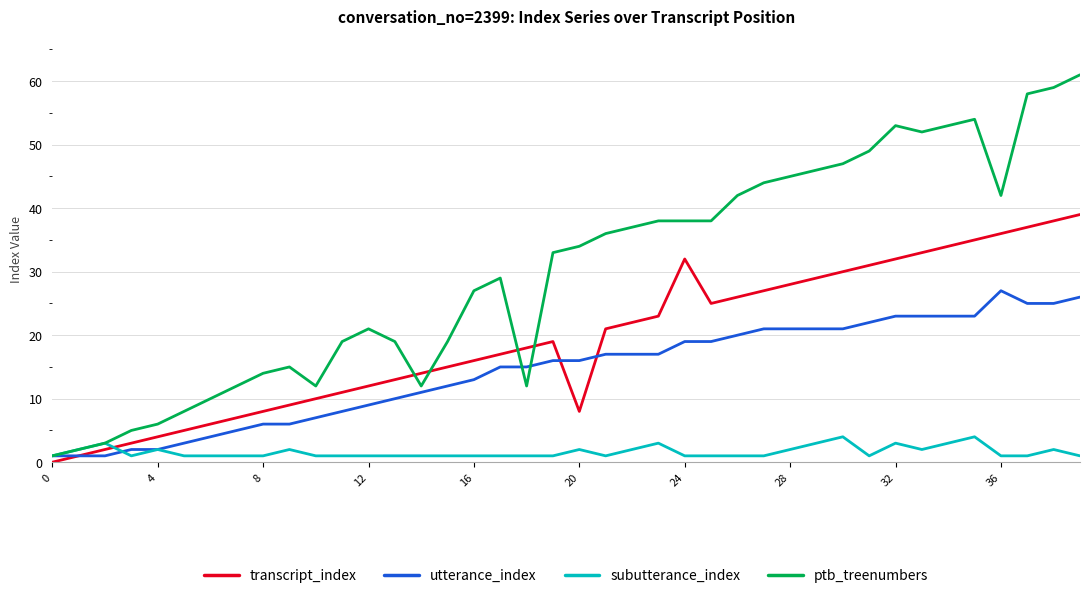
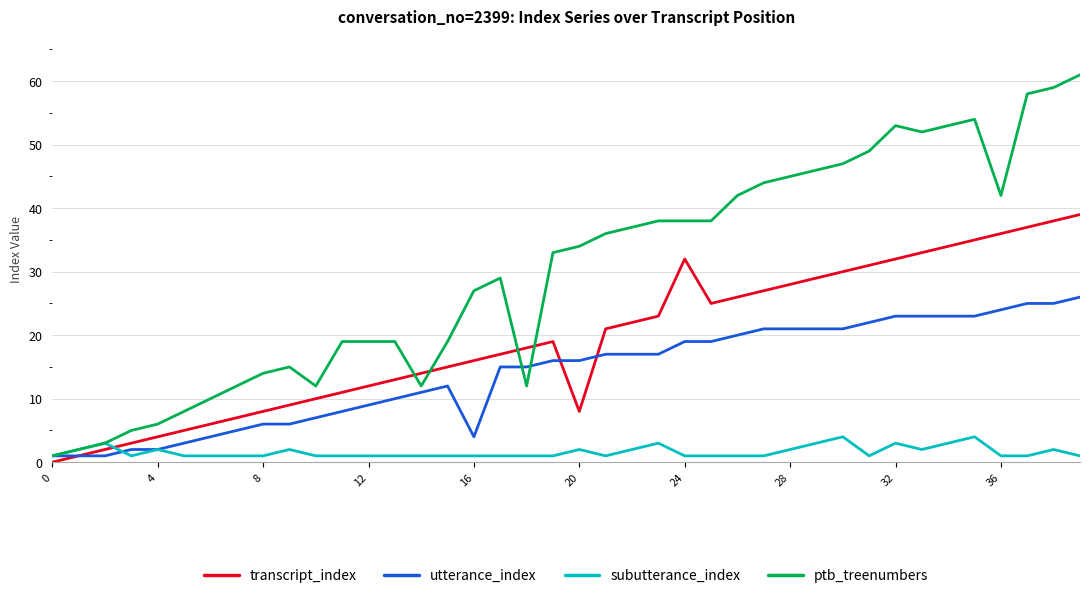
  {
    "transcript_index": {
      "0": 0,
      "4": 4,
      "8": 8,
      "12": 12,
      "16": 16,
      "20": 8,
      "24": 32,
      "28": 28,
      "32": 32,
      "36": 36
    },
    "utterance_index": {
      "8": 6,
      "12": 9,
-     "16": 13,
+     "16": 4,
      "20": 16,
      "24": 19,
      "28": 21,
      "32": 23,
-     "36": 27
+     "36": 24
    },
    "subutterance_index": {
      "8": 1,
      "12": 1,
      "16": 1,
      "20": 2,
      "24": 1,
      "28": 2,
      "32": 3,
      "36": 1
    },
    "ptb_treenumbers": {
      "4": 6,
      "8": 14,
-     "12": 21,
+     "12": 19,
      "16": 27,
      "20": 34,
      "24": 38,
      "28": 45,
      "32": 53,
      "36": 42
    }
  }
